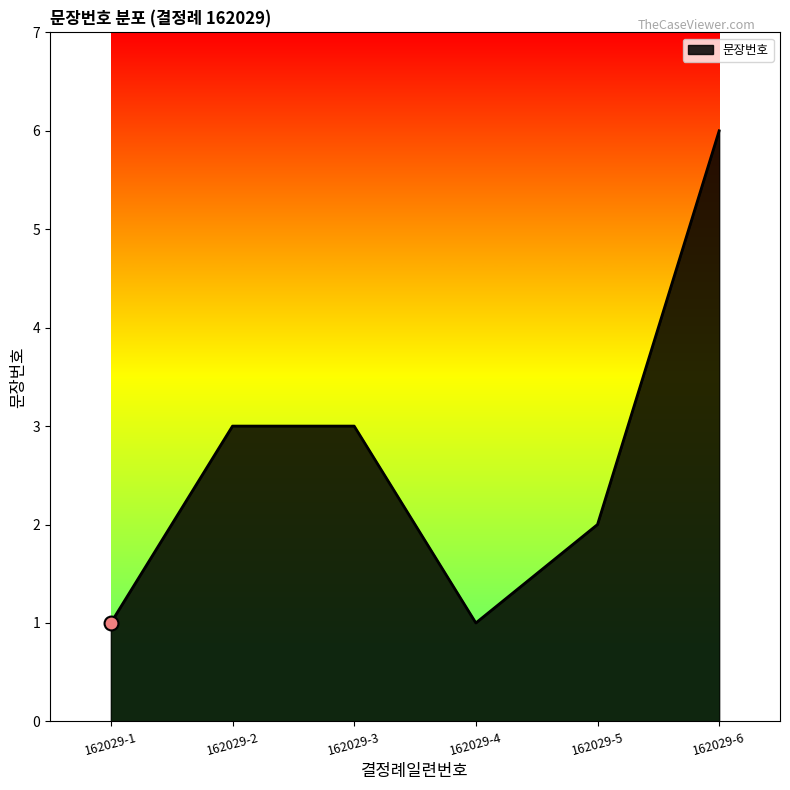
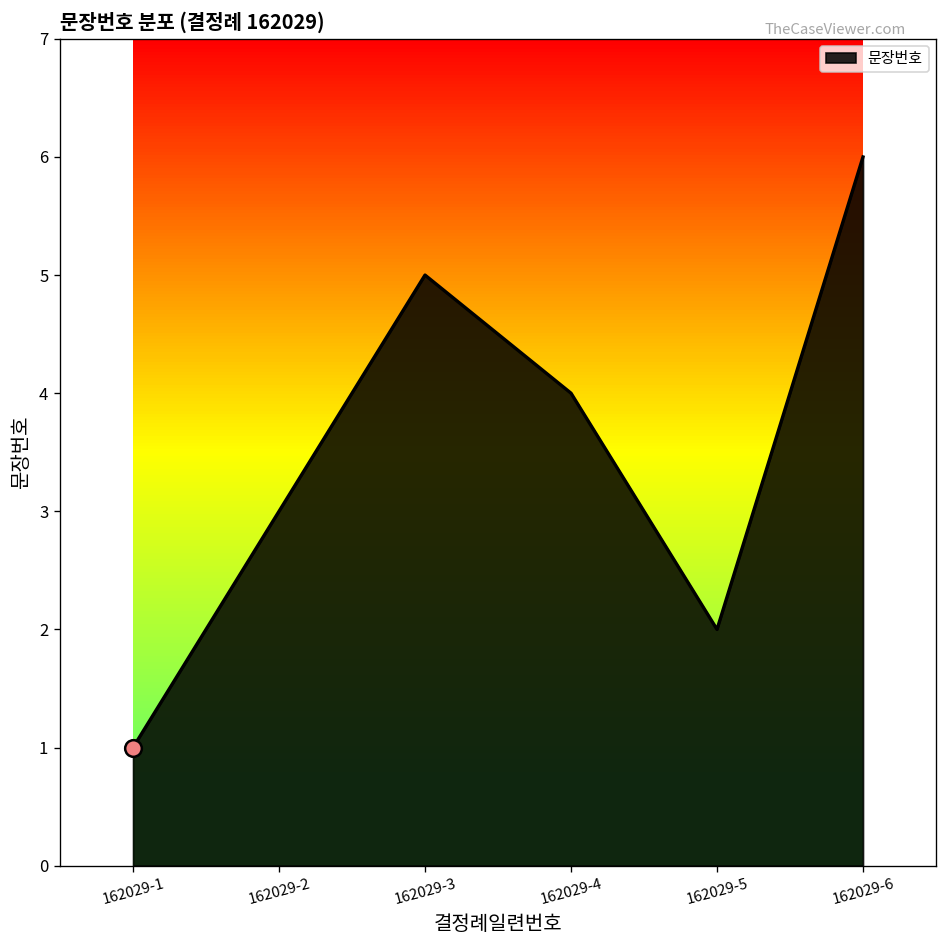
  {
    "문장번호": {
      "162029-2": 3,
-     "162029-3": 3,
-     "162029-4": 1,
+     "162029-3": 5,
+     "162029-4": 4,
      "162029-5": 2,
      "162029-6": 6
    }
  }
